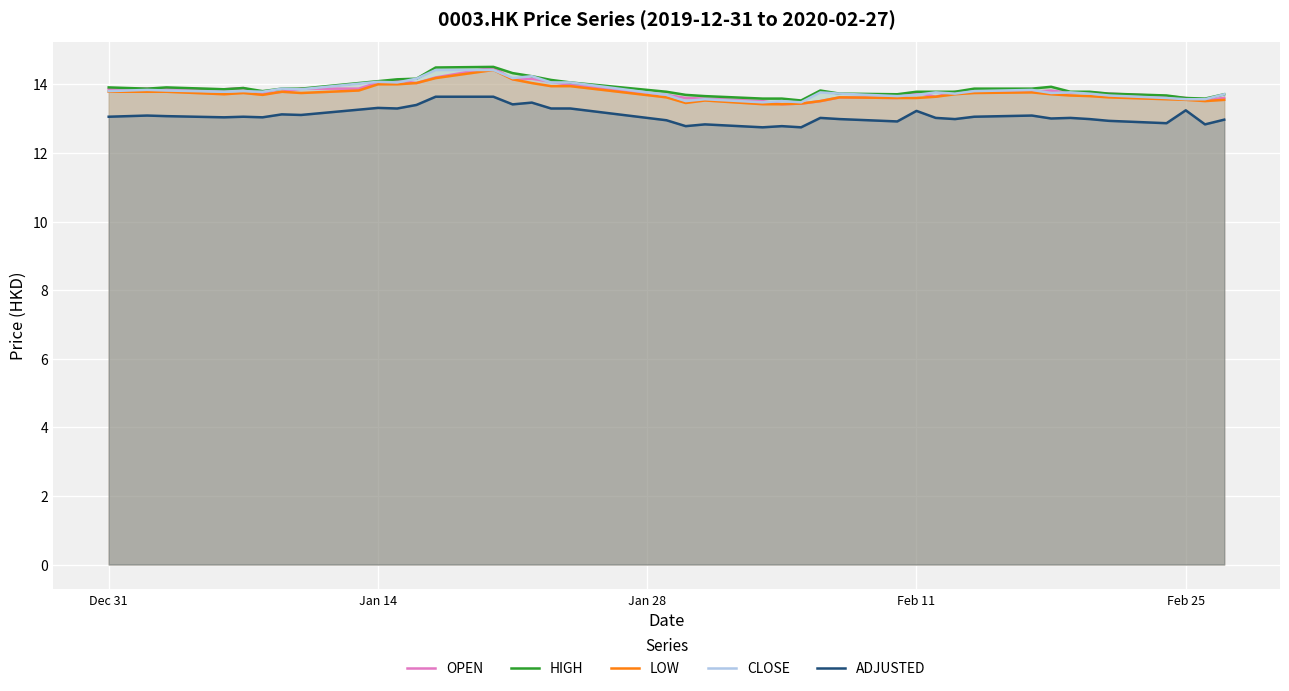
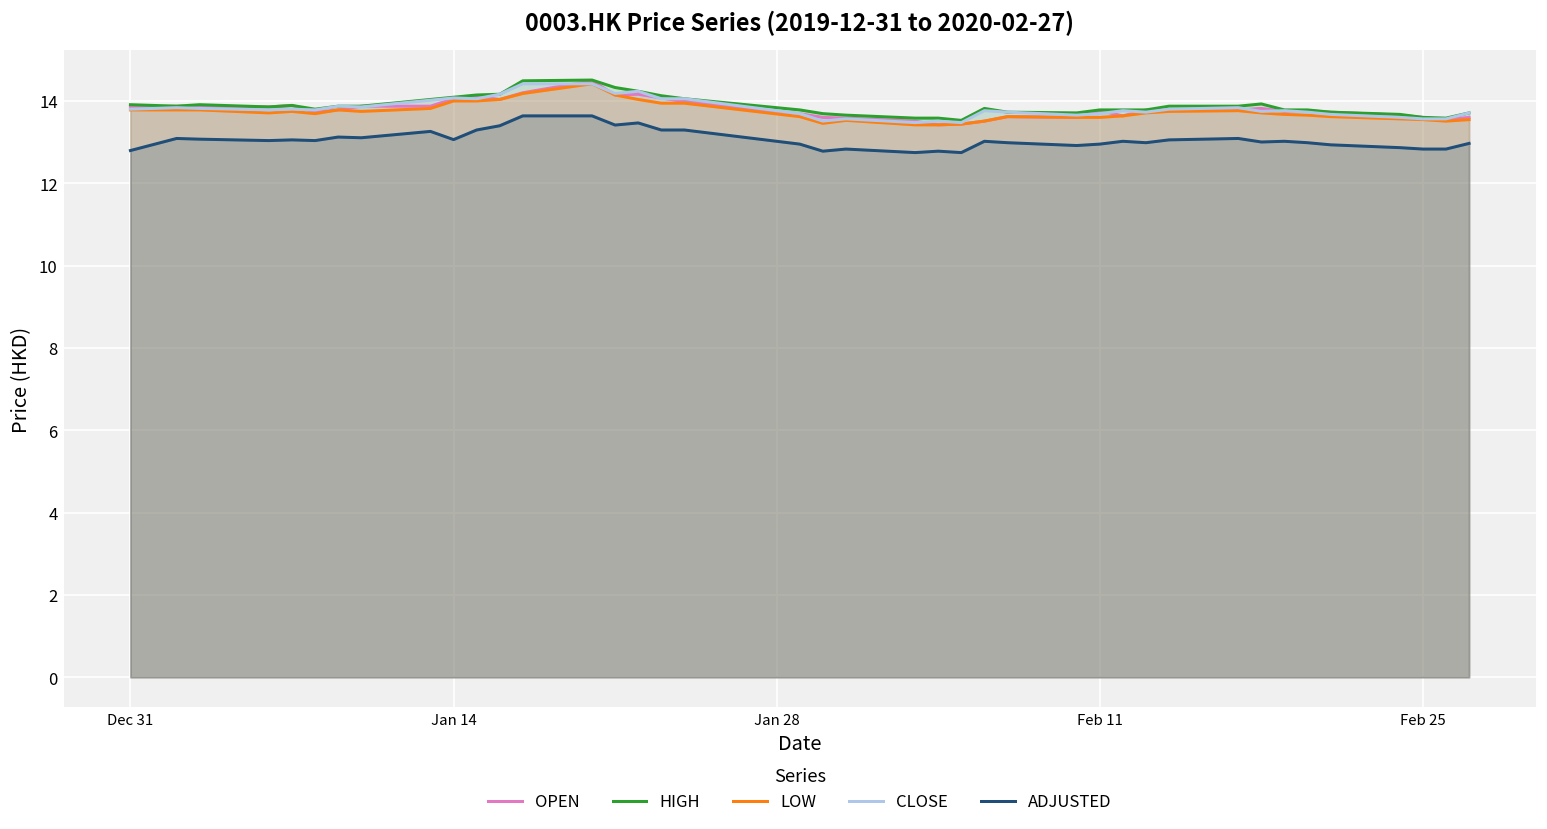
  {
    "LOW": {
      "Feb 11": 13.6
    },
    "ADJUSTED": {
-     "Dec 31": 13.1,
-     "Jan 14": 13.3,
-     "Feb 11": 13.2,
-     "Feb 25": 13.2
+     "Dec 31": 12.8,
+     "Jan 14": 13.1,
+     "Feb 11": 13.0,
+     "Feb 25": 12.8
    }
  }
